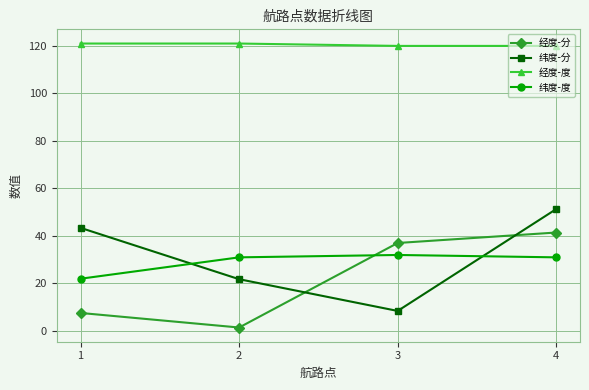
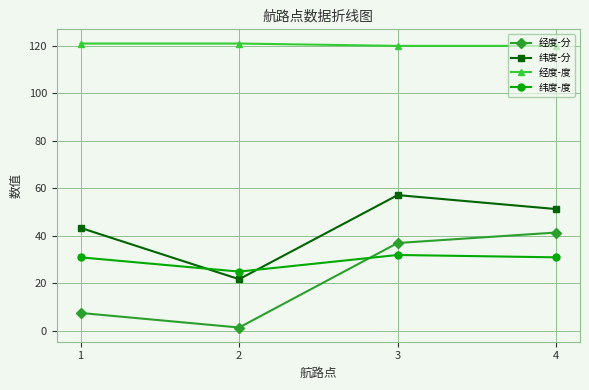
  {
    "纬度-分": {
      "1": 43,
      "2": 22,
-     "3": 8,
+     "3": 57,
      "4": 51
    },
    "纬度-度": {
-     "1": 22,
-     "2": 31,
+     "1": 31,
+     "2": 25,
      "3": 32,
      "4": 31
    }
  }
